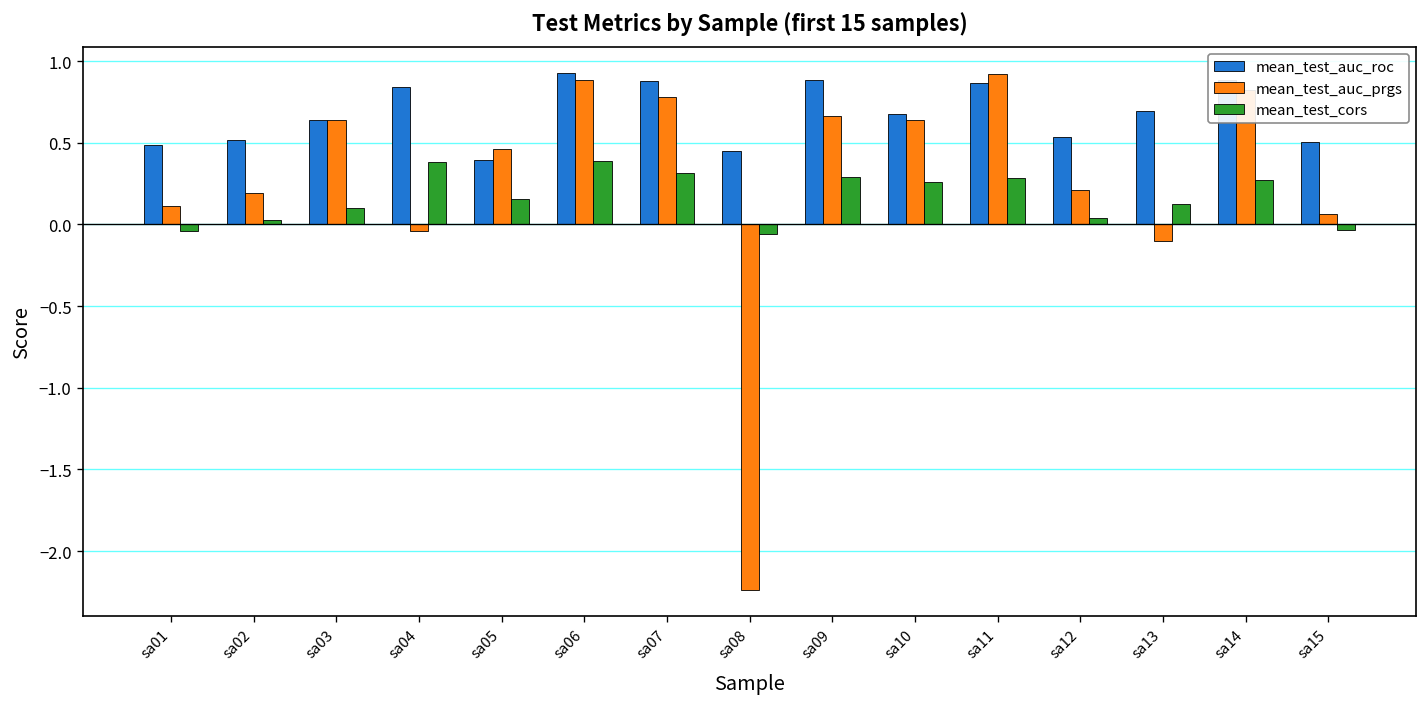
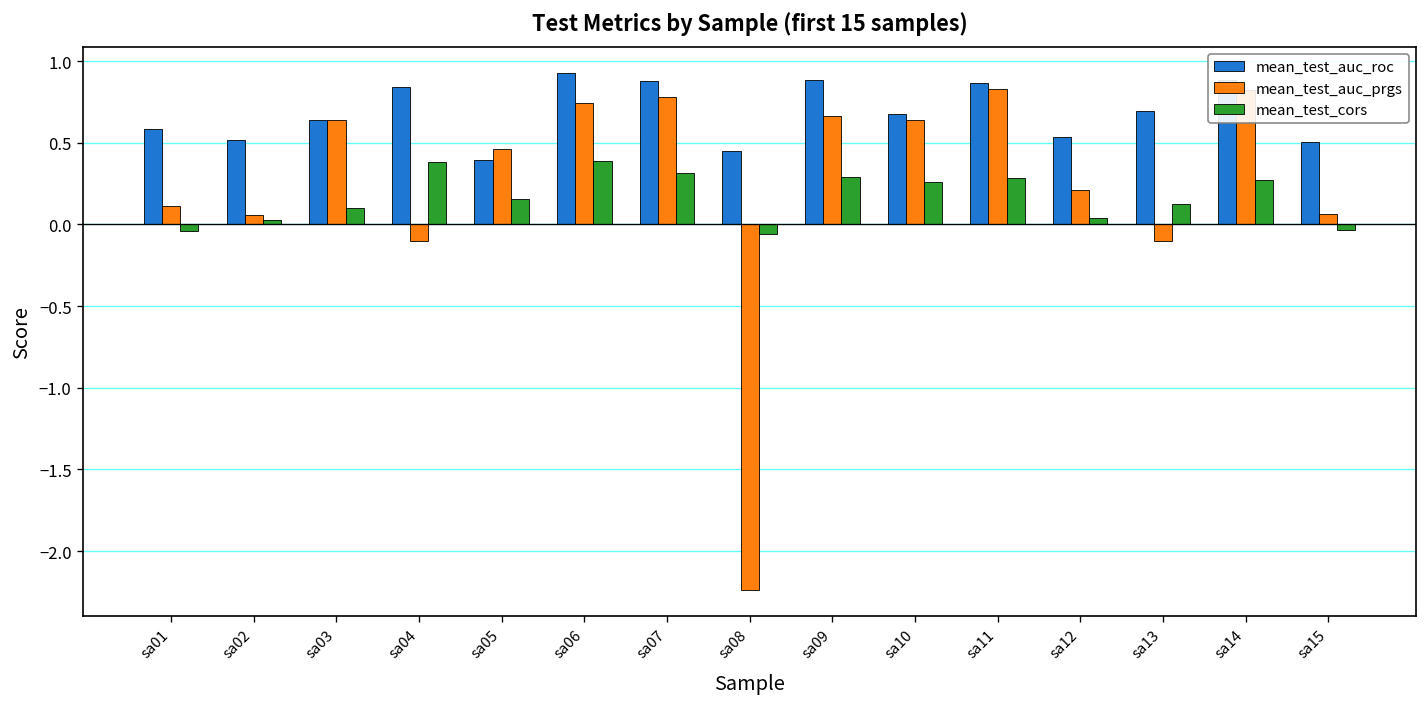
  {
    "mean_test_auc_roc": {
-     "sa01": 0.49,
+     "sa01": 0.58,
      "sa02": 0.52,
      "sa03": 0.64,
      "sa04": 0.84,
      "sa05": 0.39,
      "sa06": 0.93,
      "sa07": 0.88,
      "sa08": 0.45,
      "sa09": 0.88,
      "sa10": 0.67,
      "sa11": 0.86,
      "sa12": 0.54,
      "sa13": 0.70,
      "sa15": 0.51
    },
    "mean_test_auc_prgs": {
      "sa01": 0.12,
-     "sa02": 0.19,
+     "sa02": 0.06,
      "sa03": 0.64,
-     "sa04": -0.04,
+     "sa04": -0.10,
      "sa05": 0.46,
-     "sa06": 0.88,
+     "sa06": 0.74,
      "sa07": 0.78,
      "sa08": -2.24,
      "sa09": 0.66,
      "sa10": 0.64,
-     "sa11": 0.92,
+     "sa11": 0.83,
      "sa12": 0.21,
      "sa13": -0.10,
      "sa15": 0.06
    },
    "mean_test_cors": {
      "sa01": -0.04,
      "sa02": 0.03,
      "sa03": 0.10,
      "sa04": 0.38,
      "sa05": 0.16,
      "sa06": 0.39,
      "sa07": 0.31,
      "sa08": -0.06,
      "sa09": 0.29,
      "sa10": 0.26,
      "sa11": 0.28,
      "sa12": 0.04,
      "sa13": 0.12,
      "sa14": 0.27,
      "sa15": -0.03
    }
  }
